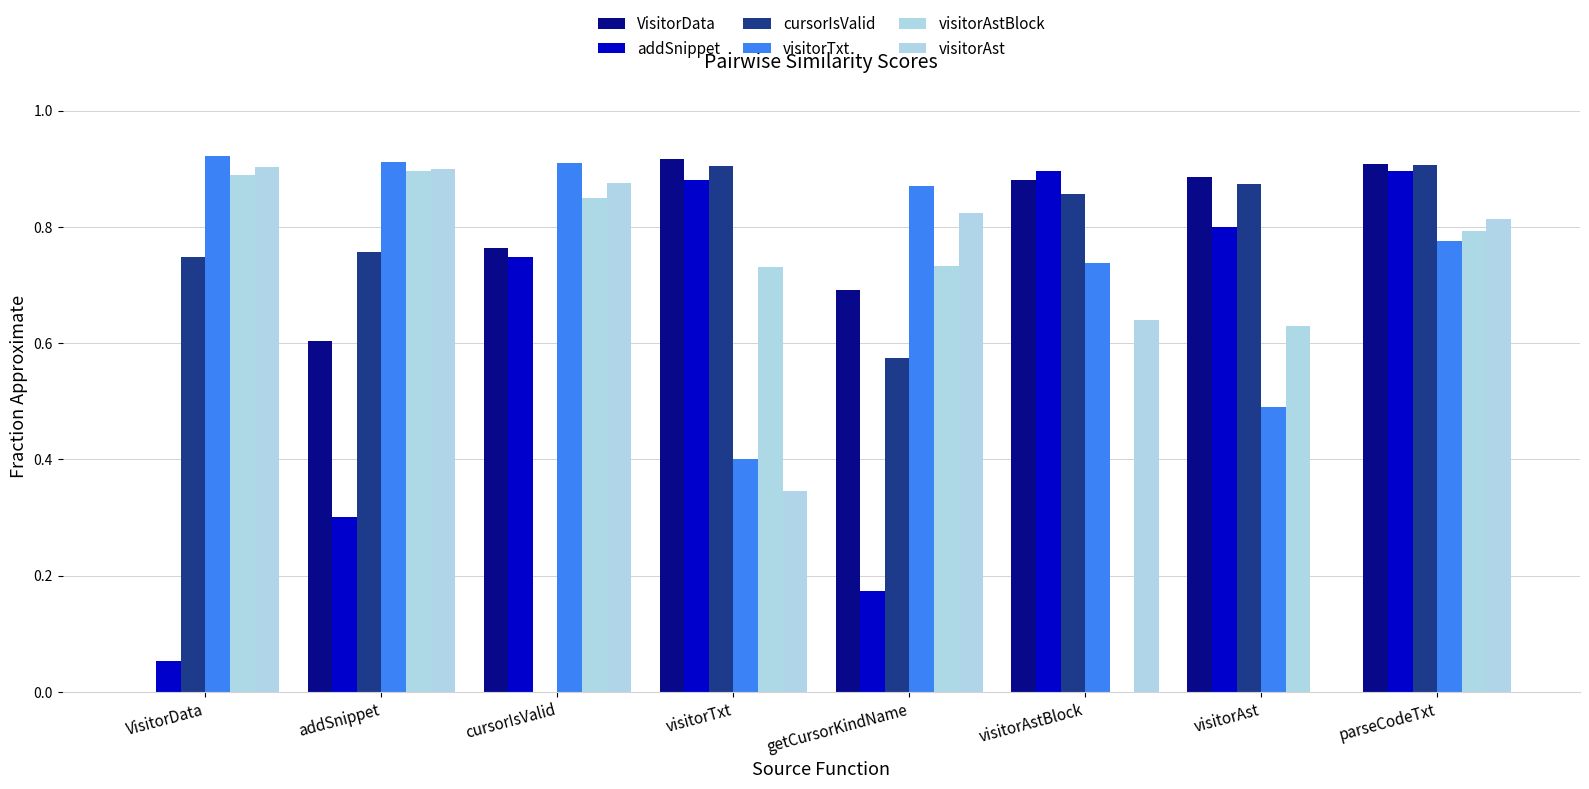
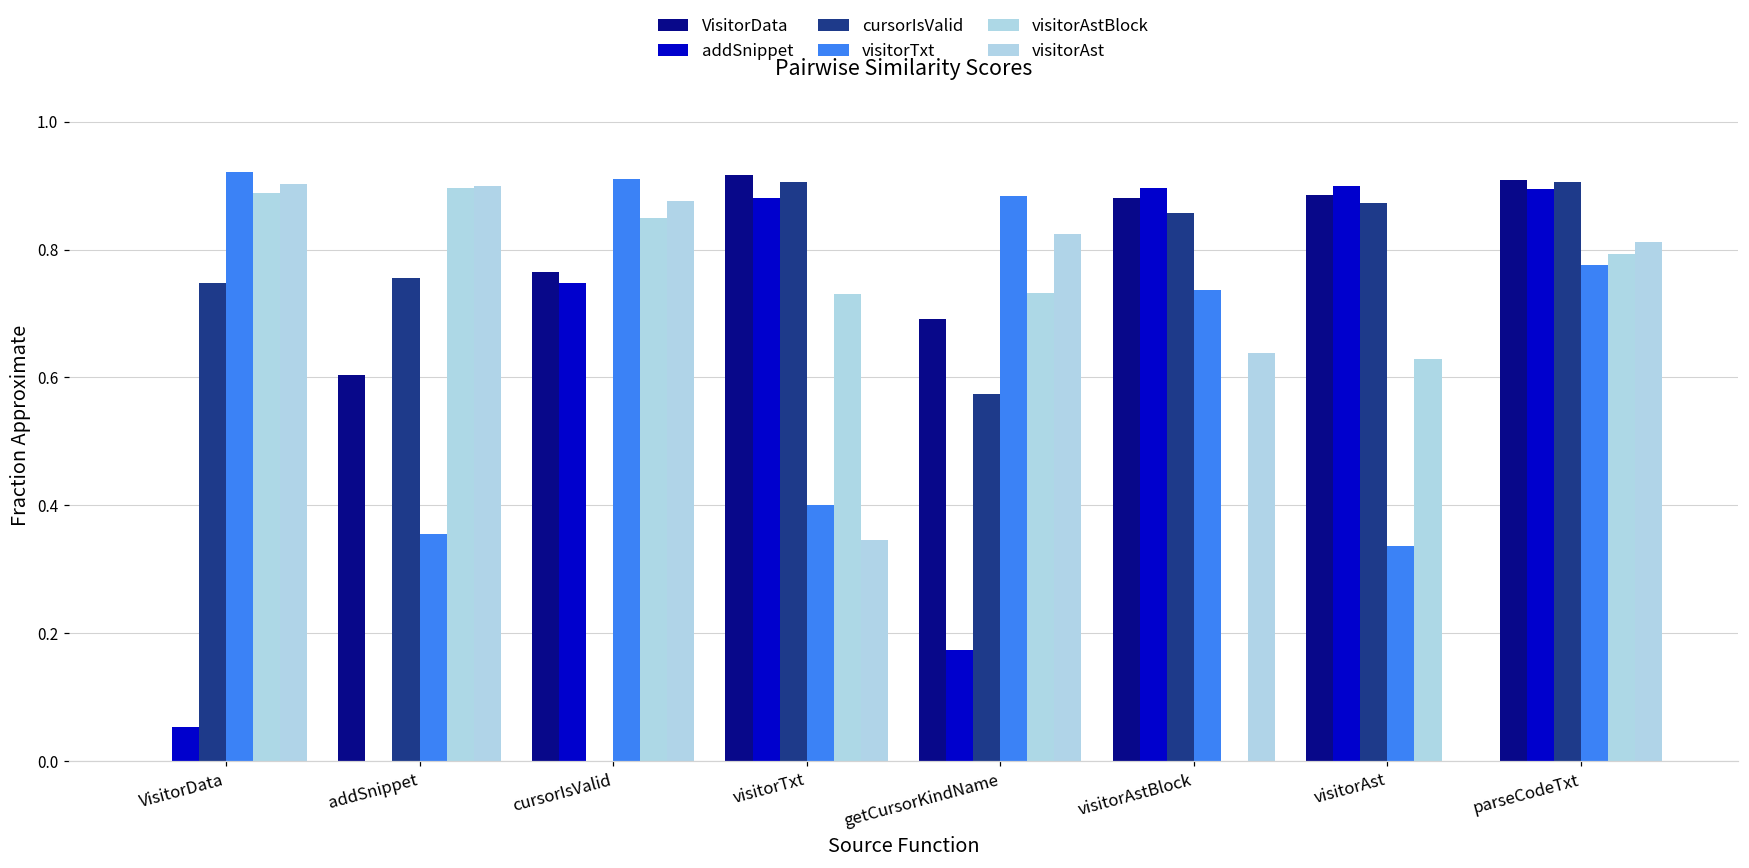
  {
    "addSnippet": {
      "VisitorData": 0.05,
-     "addSnippet": 0.3,
+     "addSnippet": 0.0,
      "cursorIsValid": 0.75,
      "visitorTxt": 0.88,
      "getCursorKindName": 0.17,
      "visitorAstBlock": 0.9,
-     "visitorAst": 0.8,
+     "visitorAst": 0.9,
      "parseCodeTxt": 0.90
    },
    "visitorTxt": {
      "VisitorData": 0.92,
-     "addSnippet": 0.91,
+     "addSnippet": 0.36,
      "cursorIsValid": 0.91,
      "visitorTxt": 0.40,
-     "getCursorKindName": 0.87,
+     "getCursorKindName": 0.88,
      "visitorAstBlock": 0.74,
-     "visitorAst": 0.49,
+     "visitorAst": 0.34,
      "parseCodeTxt": 0.78
    }
  }
